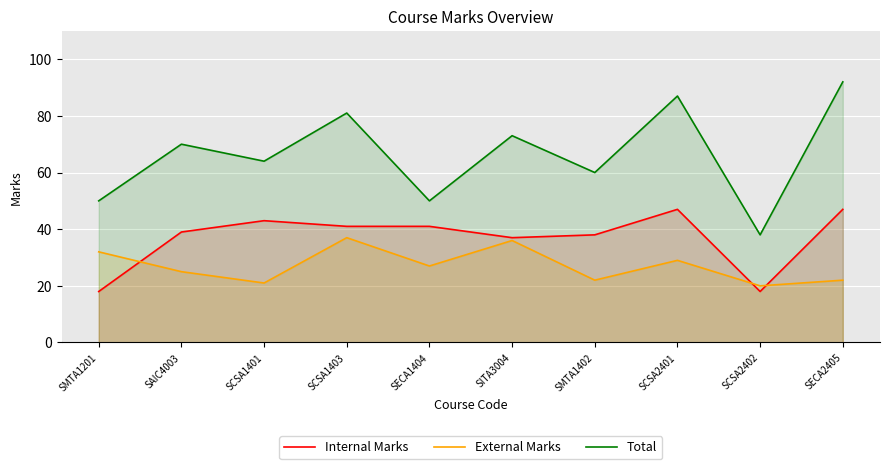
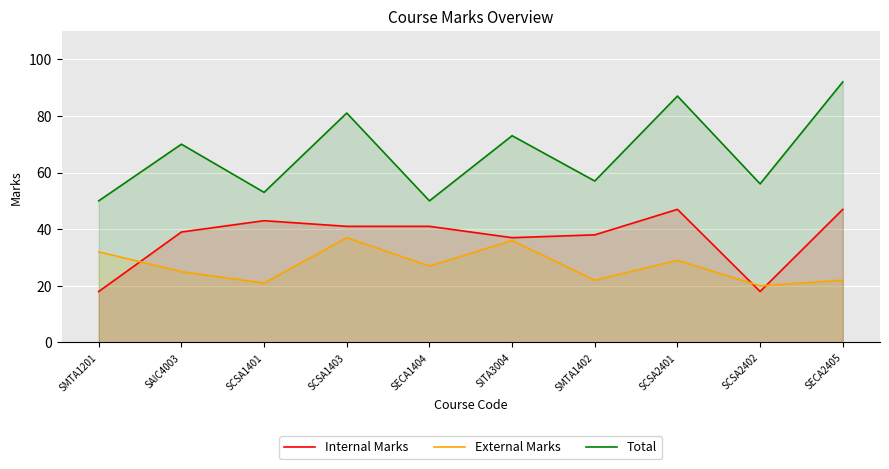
  {
    "Internal Marks": {
      "SMTA1201": 18,
      "SAIC4003": 39,
      "SCSA1401": 43,
      "SCSA1403": 41,
      "SECA1404": 41,
      "SITA3004": 37,
      "SMTA1402": 38,
      "SCSA2401": 47,
      "SCSA2402": 18,
      "SECA2405": 47
    },
    "External Marks": {
      "SMTA1201": 32,
      "SAIC4003": 25,
      "SCSA1401": 21,
      "SCSA1403": 37,
      "SECA1404": 27,
      "SITA3004": 36,
      "SMTA1402": 22,
      "SCSA2401": 29,
      "SCSA2402": 20,
      "SECA2405": 22
    },
    "Total": {
      "SMTA1201": 50,
      "SAIC4003": 70,
-     "SCSA1401": 64,
+     "SCSA1401": 53,
      "SCSA1403": 81,
      "SECA1404": 50,
      "SITA3004": 73,
-     "SMTA1402": 60,
+     "SMTA1402": 57,
      "SCSA2401": 87,
-     "SCSA2402": 38,
+     "SCSA2402": 56,
      "SECA2405": 92
    }
  }
